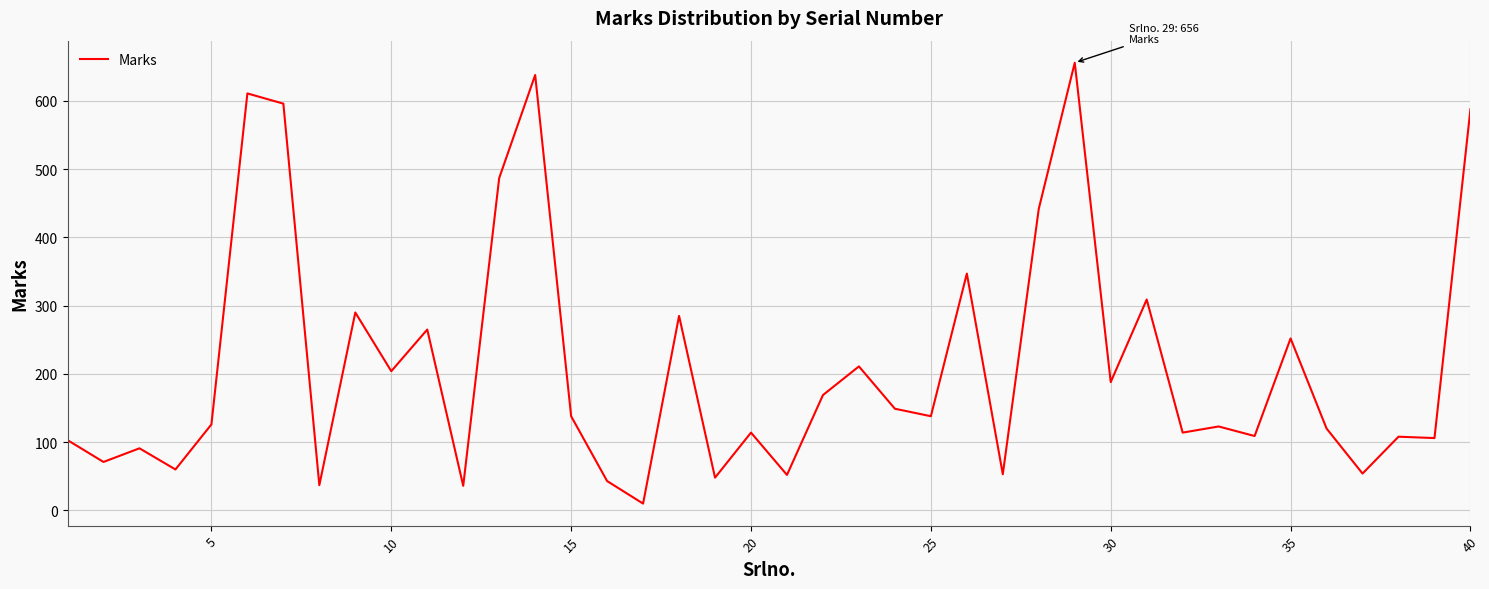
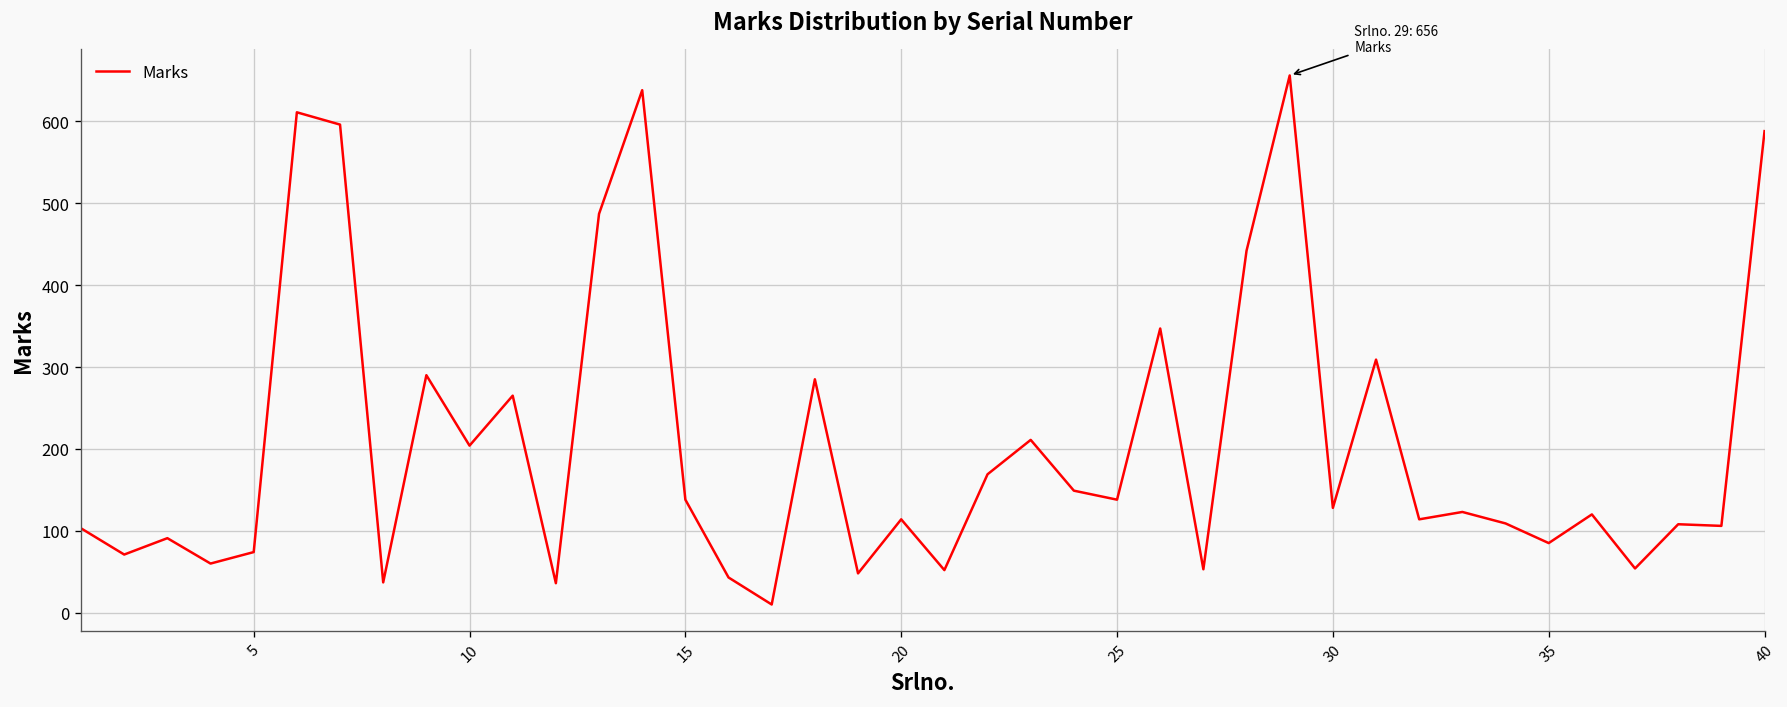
  {
-   "5": 130,
+   "5": 70,
    "10": 200,
    "15": 140,
    "20": 110,
    "25": 140,
-   "30": 190,
-   "35": 250,
+   "30": 130,
+   "35": 90,
    "40": 590
  }
